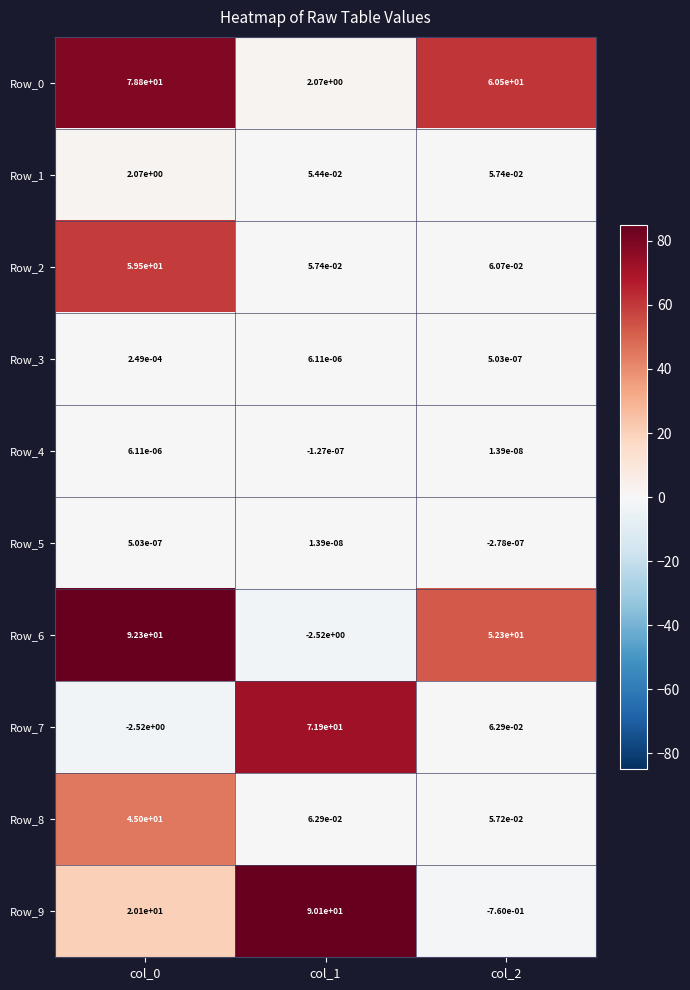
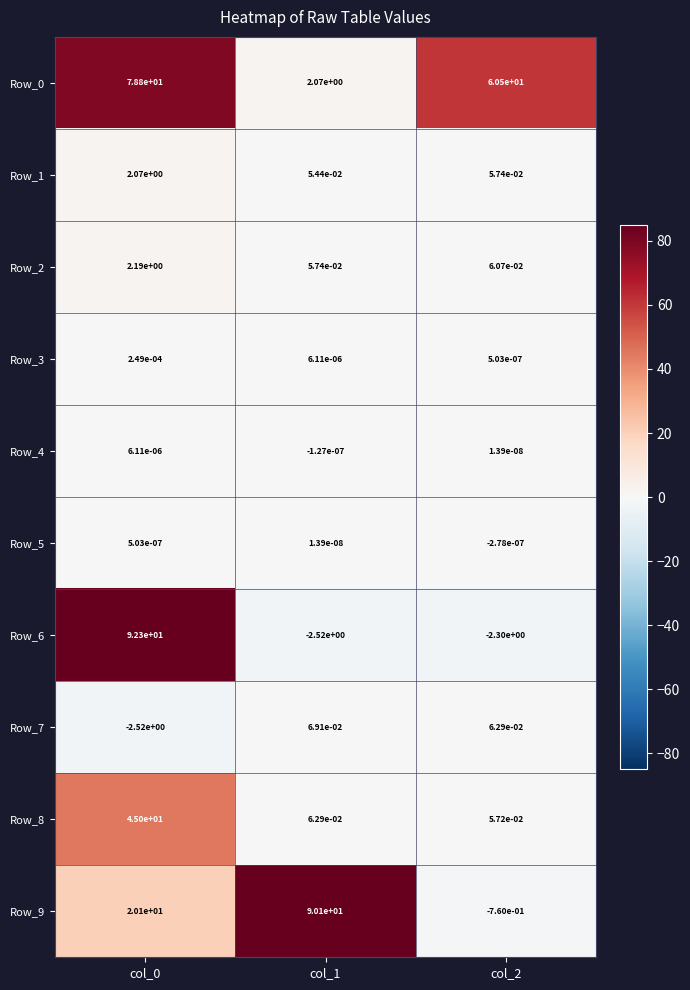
  {
    "Row_0": {
      "col_0": "7.88e+01",
      "col_1": "2.07e+00",
      "col_2": "6.05e+01"
    },
    "Row_1": {
      "col_0": "2.07e+00",
      "col_1": "5.44e-02",
      "col_2": "5.74e-02"
    },
    "Row_2": {
-     "col_0": "5.95e+01",
+     "col_0": "2.19e+00",
      "col_1": "5.74e-02",
      "col_2": "6.07e-02"
    },
    "Row_3": {
      "col_0": "2.49e-04",
      "col_1": "6.11e-06",
      "col_2": "5.03e-07"
    },
    "Row_4": {
      "col_0": "6.11e-06",
      "col_1": "-1.27e-07",
      "col_2": "1.39e-08"
    },
    "Row_5": {
      "col_0": "5.03e-07",
      "col_1": "1.39e-08",
      "col_2": "-2.78e-07"
    },
    "Row_6": {
      "col_0": "9.23e+01",
      "col_1": "-2.52e+00",
-     "col_2": "5.23e+01"
+     "col_2": "-2.30e+00"
    },
    "Row_7": {
      "col_0": "-2.52e+00",
-     "col_1": "7.19e+01",
+     "col_1": "6.91e-02",
      "col_2": "6.29e-02"
    },
    "Row_8": {
      "col_0": "4.50e+01",
      "col_1": "6.29e-02",
      "col_2": "5.72e-02"
    },
    "Row_9": {
      "col_0": "2.01e+01",
      "col_1": "9.01e+01",
      "col_2": "-7.60e-01"
    }
  }
